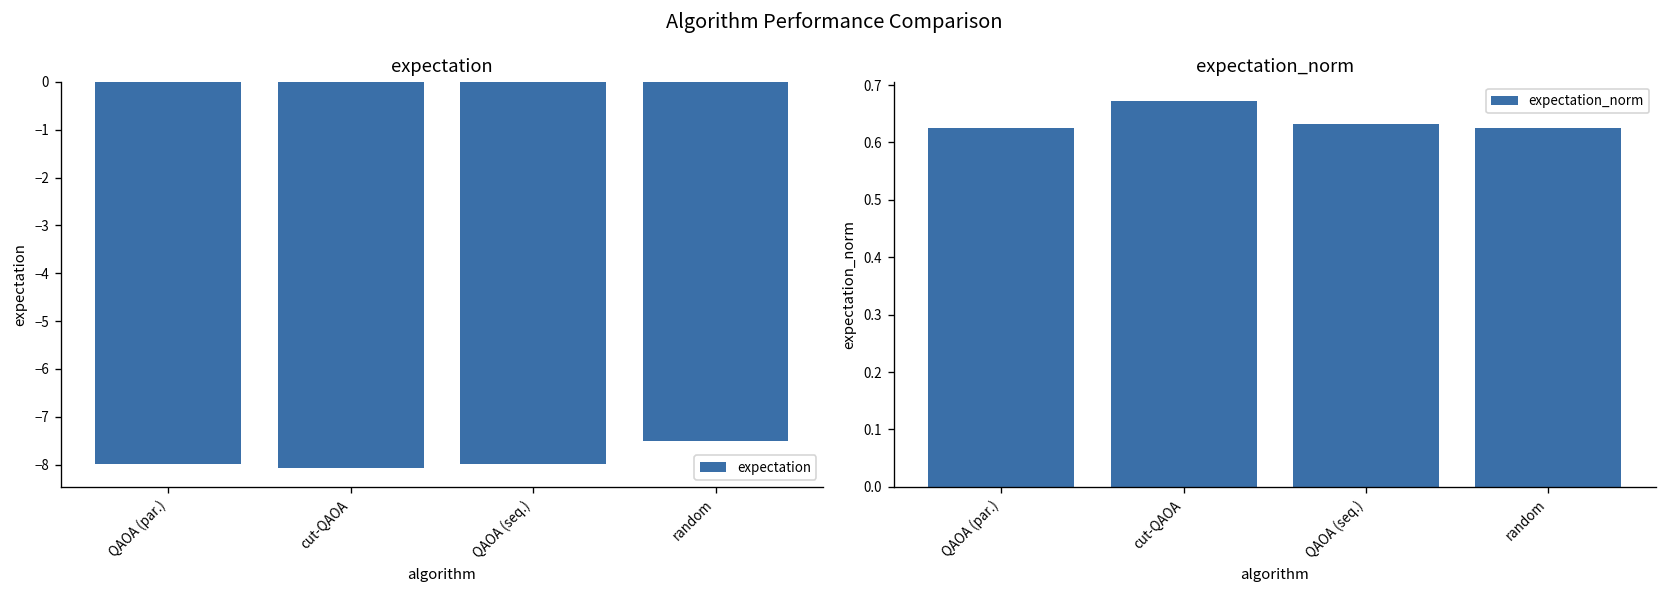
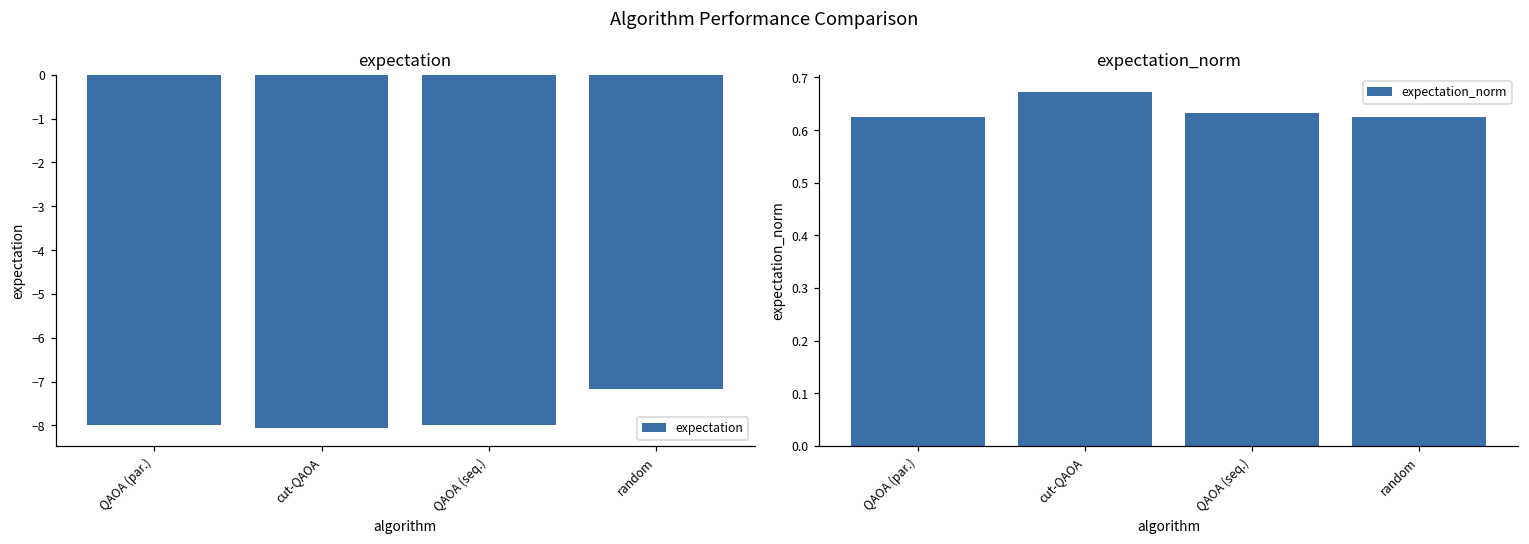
  {
    "expectation": {
      "QAOA (par.)": -8.0,
      "cut-QAOA": -8.1,
      "QAOA (seq.)": -8.0,
-     "random": -7.5
+     "random": -7.2
    },
    "expectation_norm": {
      "QAOA (par.)": 0.62,
      "cut-QAOA": 0.67,
      "QAOA (seq.)": 0.63,
      "random": 0.63
    }
  }
